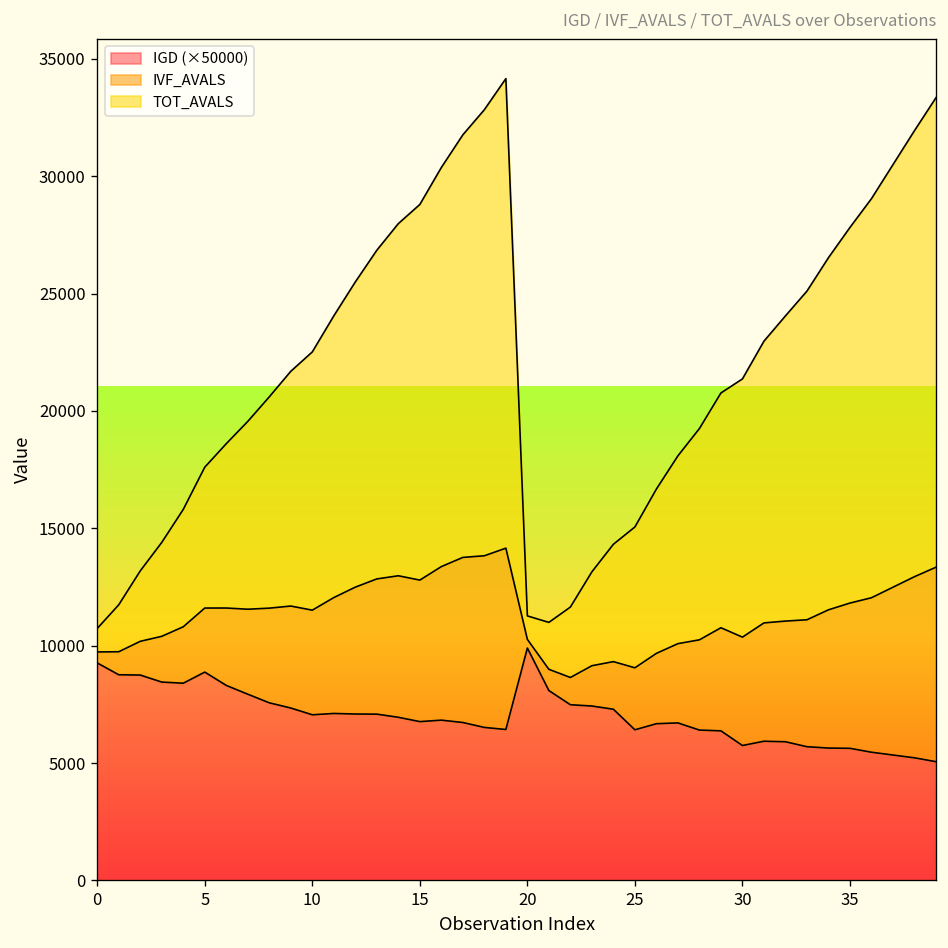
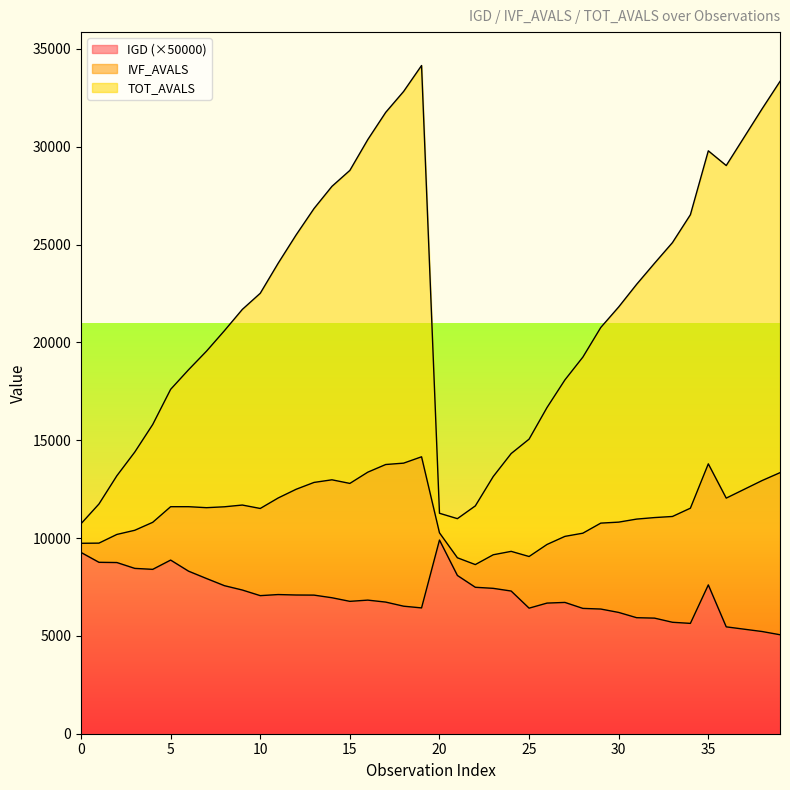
  {
    "IGD (×50000)": {
      "0": 9300,
      "5": 8900,
      "10": 7100,
      "15": 6800,
      "20": 9900,
      "25": 6400,
-     "30": 5700,
-     "35": 5600
+     "30": 6200,
+     "35": 7600
    }
  }
